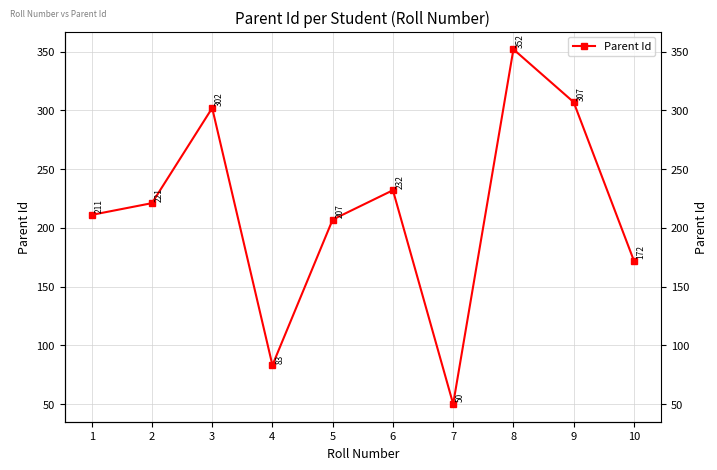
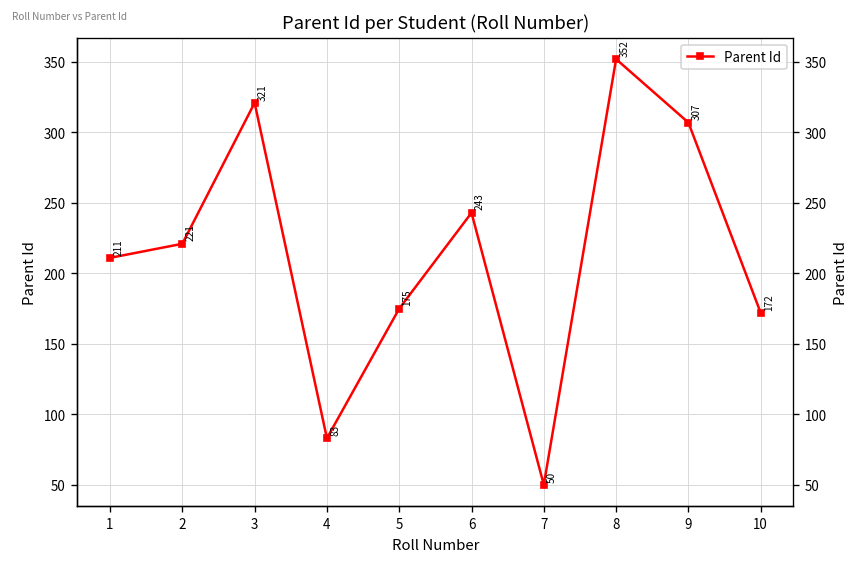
  {
    "1": 211,
    "2": 221,
-   "3": 302,
+   "3": 321,
    "4": 83,
-   "5": 207,
-   "6": 232,
+   "5": 175,
+   "6": 243,
    "7": 50,
    "8": 352,
    "9": 307,
    "10": 172
  }
